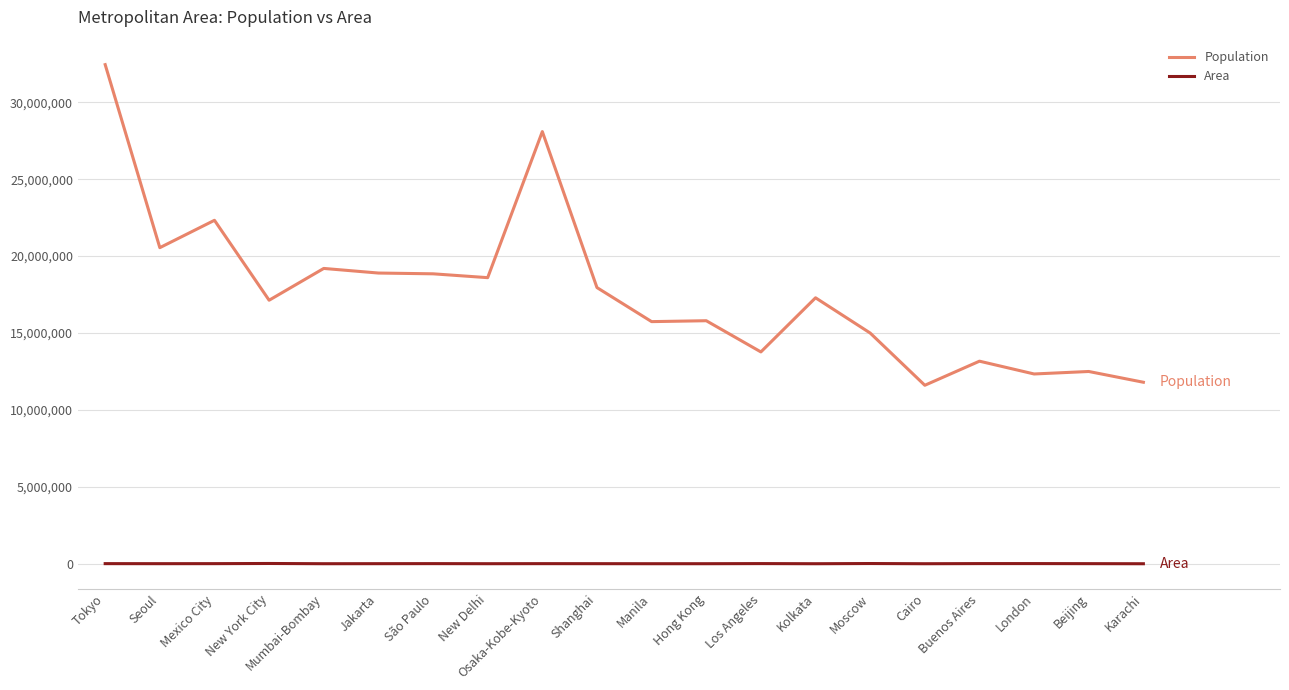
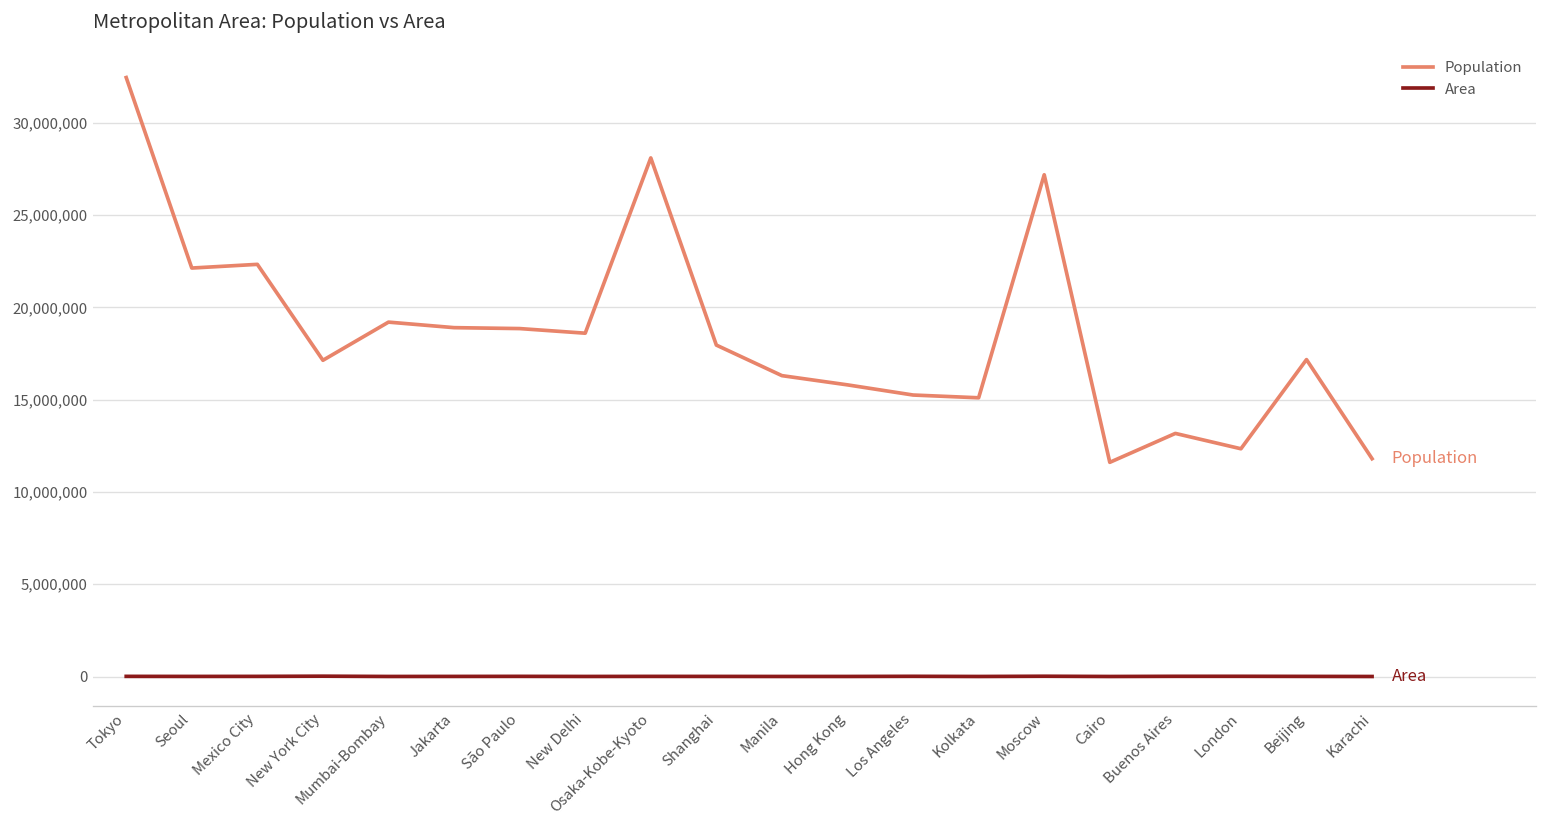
  {
    "Population": {
      "Tokyo": "32,500,000",
-     "Seoul": "20,600,000",
+     "Seoul": "22,100,000",
      "Mexico City": "22,300,000",
      "New York City": "17,100,000",
      "Mumbai-Bombay": "19,200,000",
      "Jakarta": "18,900,000",
      "São Paulo": "18,900,000",
      "New Delhi": "18,600,000",
      "Osaka-Kobe-Kyoto": "28,100,000",
      "Shanghai": "18,000,000",
-     "Manila": "15,700,000",
+     "Manila": "16,300,000",
      "Hong Kong": "15,800,000",
-     "Los Angeles": "13,800,000",
-     "Kolkata": "17,300,000",
-     "Moscow": "15,000,000",
+     "Los Angeles": "15,300,000",
+     "Kolkata": "15,100,000",
+     "Moscow": "27,200,000",
      "Cairo": "11,600,000",
      "Buenos Aires": "13,200,000",
      "London": "12,300,000",
-     "Beijing": "12,500,000",
+     "Beijing": "17,200,000",
      "Karachi": "11,800,000"
    },
    "Area": {
      "Tokyo": "0",
      "Seoul": "0",
      "Mexico City": "0",
      "New York City": "0",
      "Mumbai-Bombay": "0",
      "Jakarta": "0",
      "São Paulo": "0",
      "New Delhi": "0",
      "Osaka-Kobe-Kyoto": "0",
      "Shanghai": "0",
      "Manila": "0",
      "Hong Kong": "0",
      "Los Angeles": "0",
      "Kolkata": "0",
      "Moscow": "0",
      "Cairo": "0",
      "Buenos Aires": "0",
      "London": "0",
      "Beijing": "0",
      "Karachi": "0"
    }
  }
